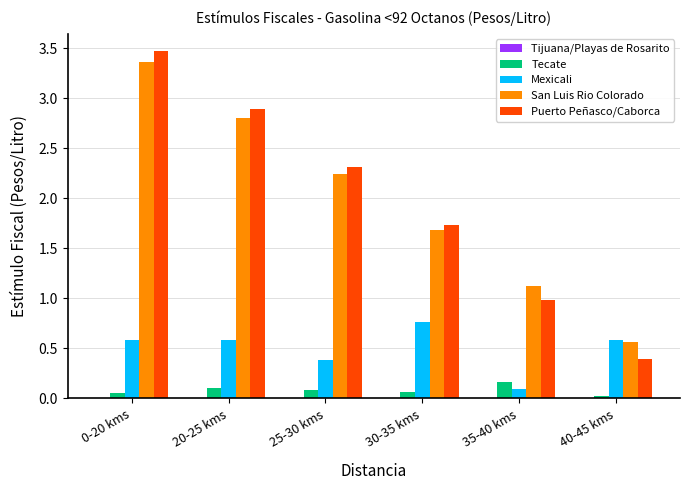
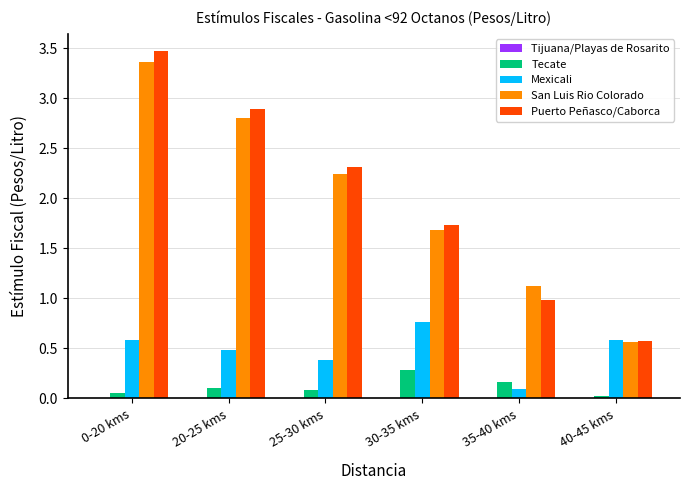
  {
    "Tijuana/Playas de Rosarito": {
      "0-20 kms": 0.00,
      "20-25 kms": 0.00,
      "25-30 kms": 0.00,
      "30-35 kms": 0.00,
      "35-40 kms": 0.00,
      "40-45 kms": 0.00
    },
    "Tecate": {
      "0-20 kms": 0.05,
      "20-25 kms": 0.11,
      "25-30 kms": 0.09,
-     "30-35 kms": 0.07,
+     "30-35 kms": 0.28,
      "35-40 kms": 0.16
    },
    "Mexicali": {
      "0-20 kms": 0.58,
-     "20-25 kms": 0.59,
+     "20-25 kms": 0.48,
      "25-30 kms": 0.39,
      "30-35 kms": 0.76,
      "35-40 kms": 0.10,
      "40-45 kms": 0.58
    },
    "San Luis Rio Colorado": {
      "0-20 kms": 3.36,
      "20-25 kms": 2.80,
      "25-30 kms": 2.24,
      "30-35 kms": 1.68,
      "35-40 kms": 1.12,
      "40-45 kms": 0.56
    },
    "Puerto Peñasco/Caborca": {
      "0-20 kms": 3.47,
      "20-25 kms": 2.89,
      "25-30 kms": 2.31,
      "30-35 kms": 1.74,
      "35-40 kms": 0.99,
-     "40-45 kms": 0.40
+     "40-45 kms": 0.58
    }
  }
